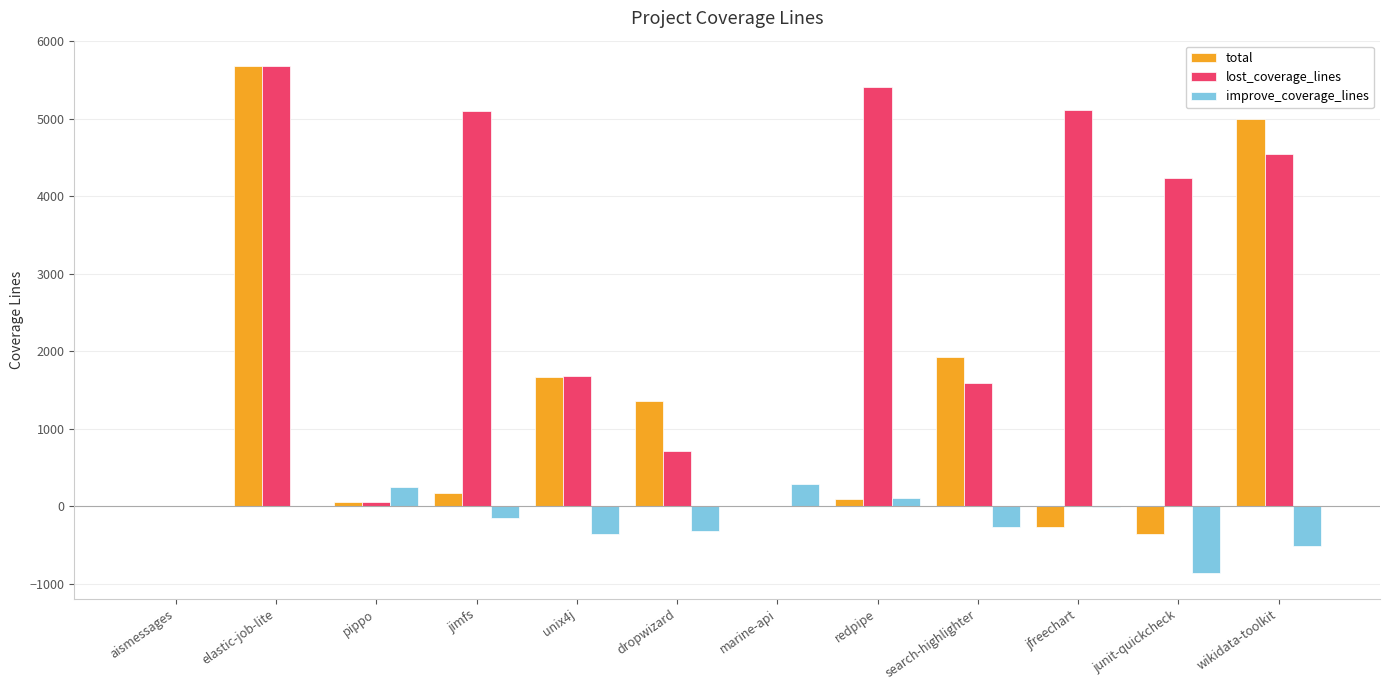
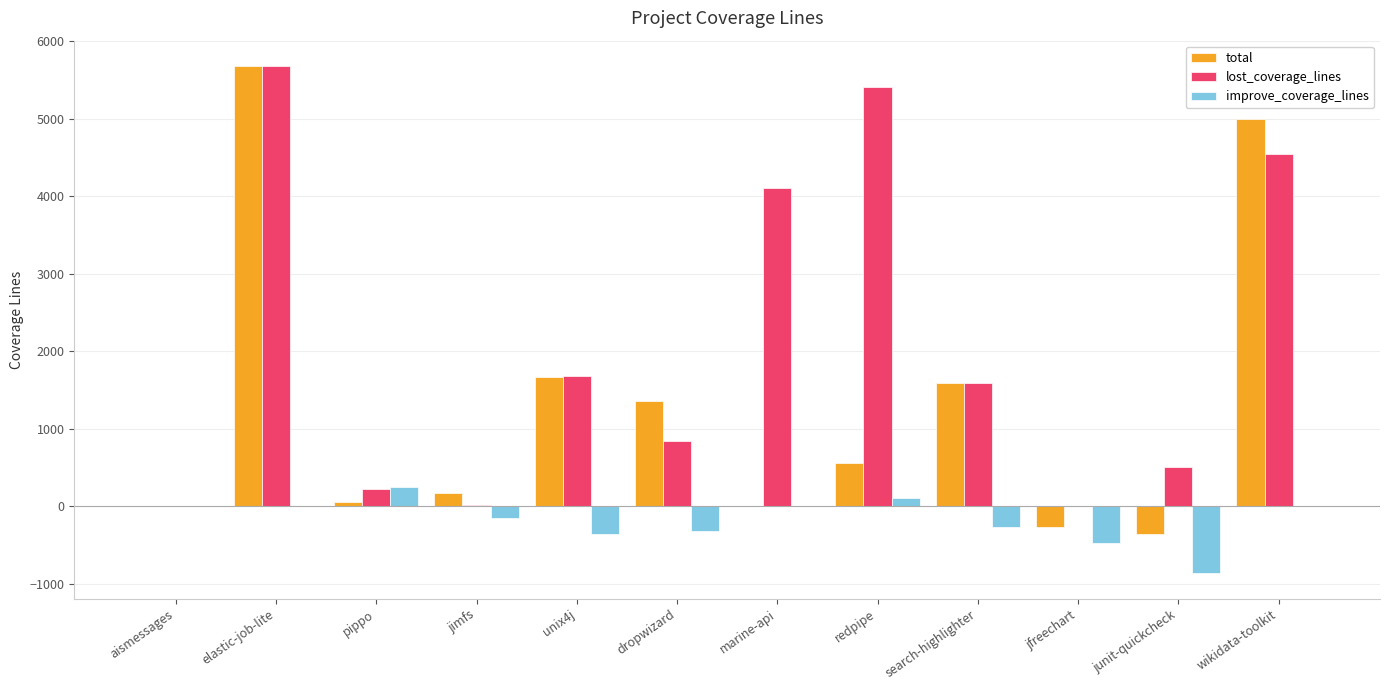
  {
    "total": {
      "elastic-job-lite": 5700,
      "pippo": 0,
      "jimfs": 200,
      "unix4j": 1700,
      "dropwizard": 1300,
      "marine-api": 0,
-     "redpipe": 100,
-     "search-highlighter": 1900,
+     "redpipe": 600,
+     "search-highlighter": 1600,
      "jfreechart": -300,
      "junit-quickcheck": -400,
      "wikidata-toolkit": 5000
    },
    "lost_coverage_lines": {
      "elastic-job-lite": 5700,
-     "pippo": 0,
-     "jimfs": 5100,
+     "pippo": 200,
+     "jimfs": 0,
      "unix4j": 1700,
-     "dropwizard": 700,
-     "marine-api": 0,
+     "dropwizard": 800,
+     "marine-api": 4100,
      "redpipe": 5400,
      "search-highlighter": 1600,
-     "jfreechart": 5100,
-     "junit-quickcheck": 4200,
+     "jfreechart": 0,
+     "junit-quickcheck": 500,
      "wikidata-toolkit": 4500
    },
    "improve_coverage_lines": {
      "aismessages": 0,
      "elastic-job-lite": 0,
      "pippo": 200,
      "jimfs": -200,
      "unix4j": -400,
      "dropwizard": -300,
-     "marine-api": 300,
+     "marine-api": 0,
      "redpipe": 100,
      "search-highlighter": -300,
-     "jfreechart": 0,
+     "jfreechart": -500,
      "junit-quickcheck": -900,
-     "wikidata-toolkit": -500
+     "wikidata-toolkit": 0
    }
  }
